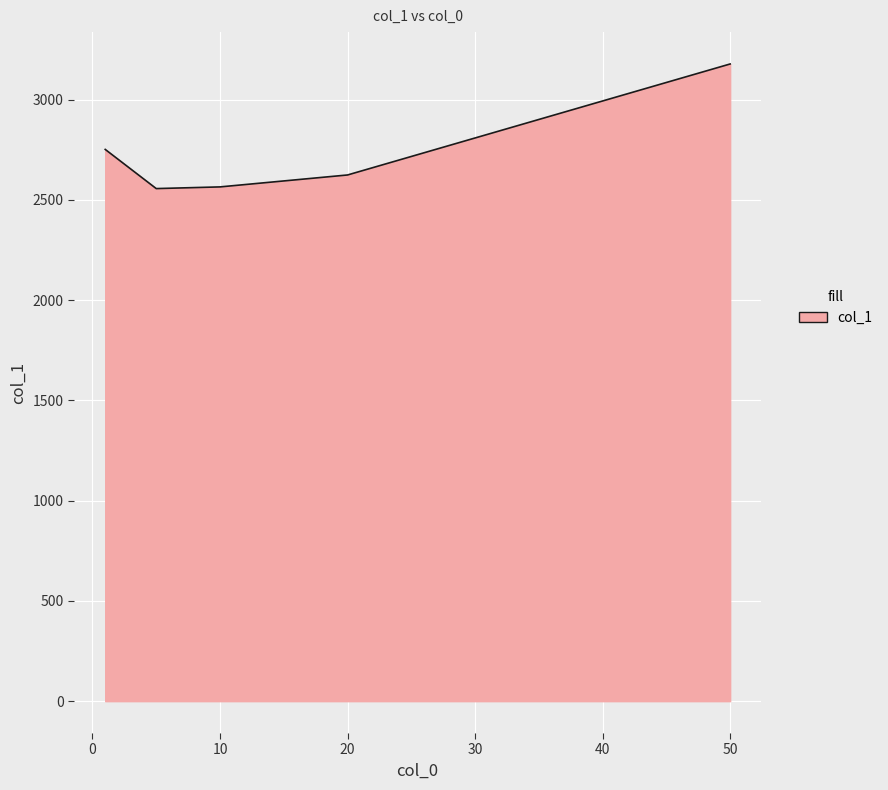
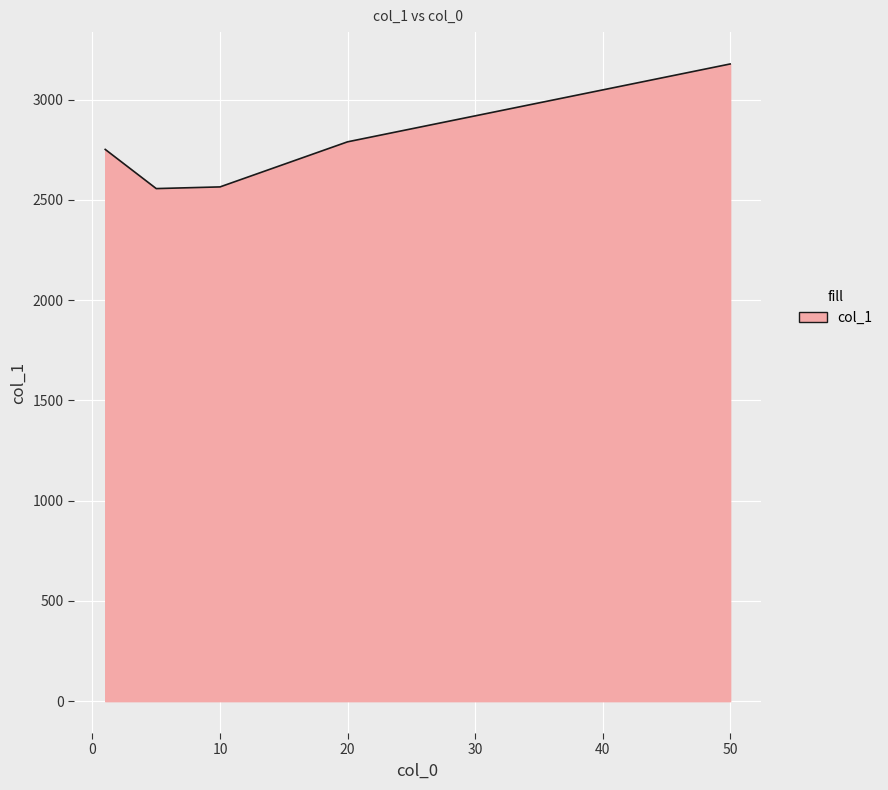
  {
    "10": 2560,
-   "20": 2620,
+   "20": 2790,
    "50": 3180
  }
